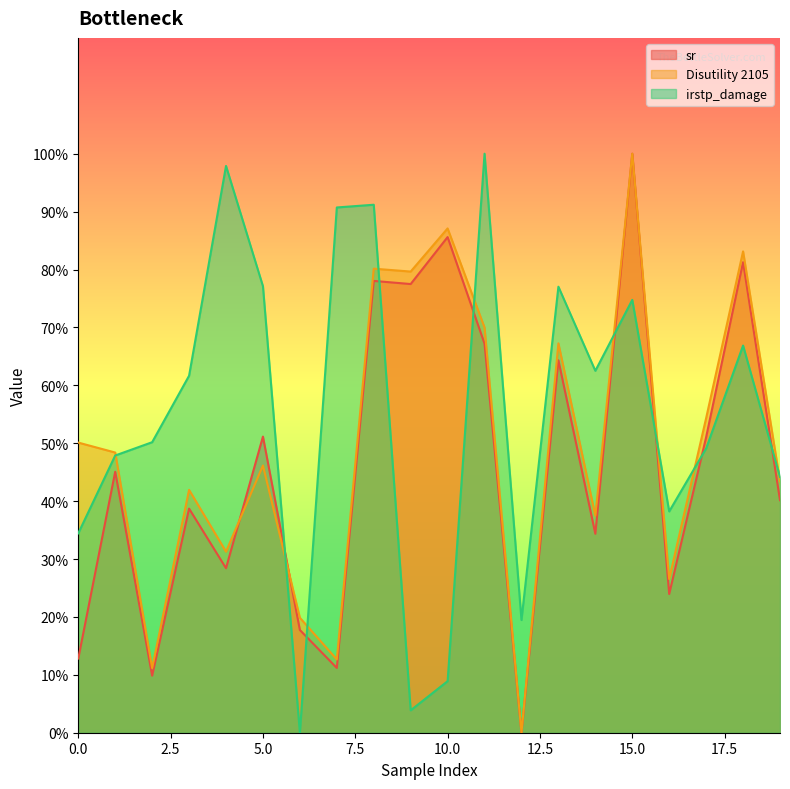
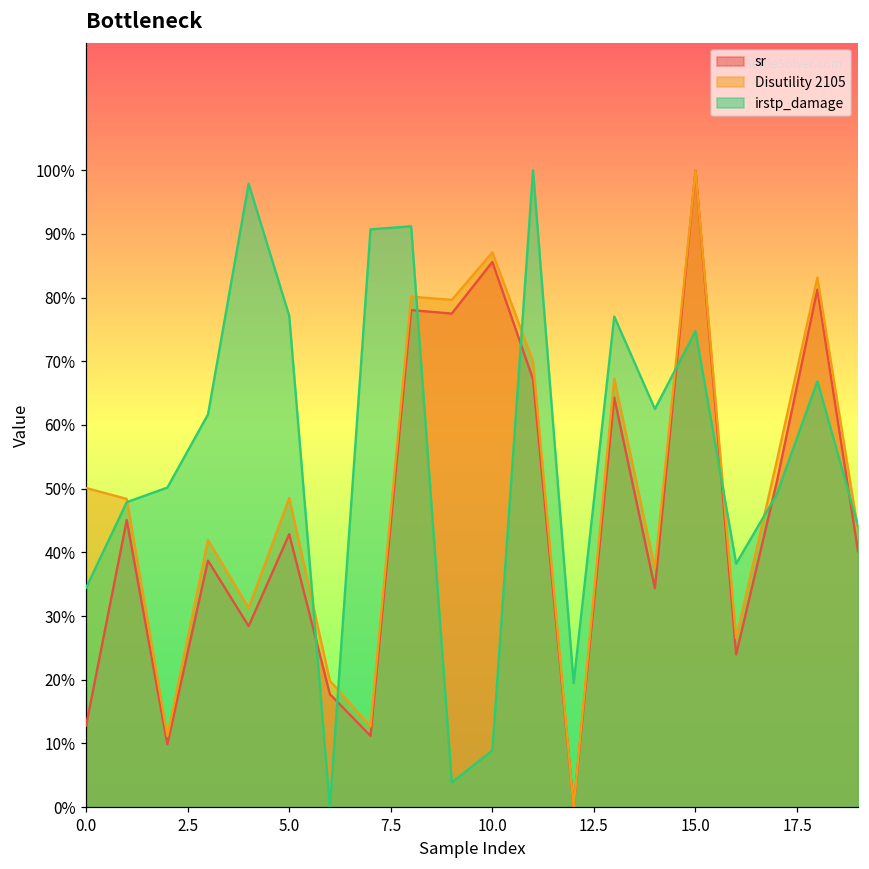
  {
    "sr": {
      "0.0": "13%",
-     "5.0": "51%",
+     "5.0": "43%",
      "10.0": "86%"
    },
    "Disutility 2105": {
      "0.0": "50%",
-     "5.0": "46%",
+     "5.0": "49%",
      "10.0": "87%"
    },
    "irstp_damage": {
      "0.0": "34%",
      "5.0": "77%",
      "10.0": "9%",
      "15.0": "75%"
    }
  }
